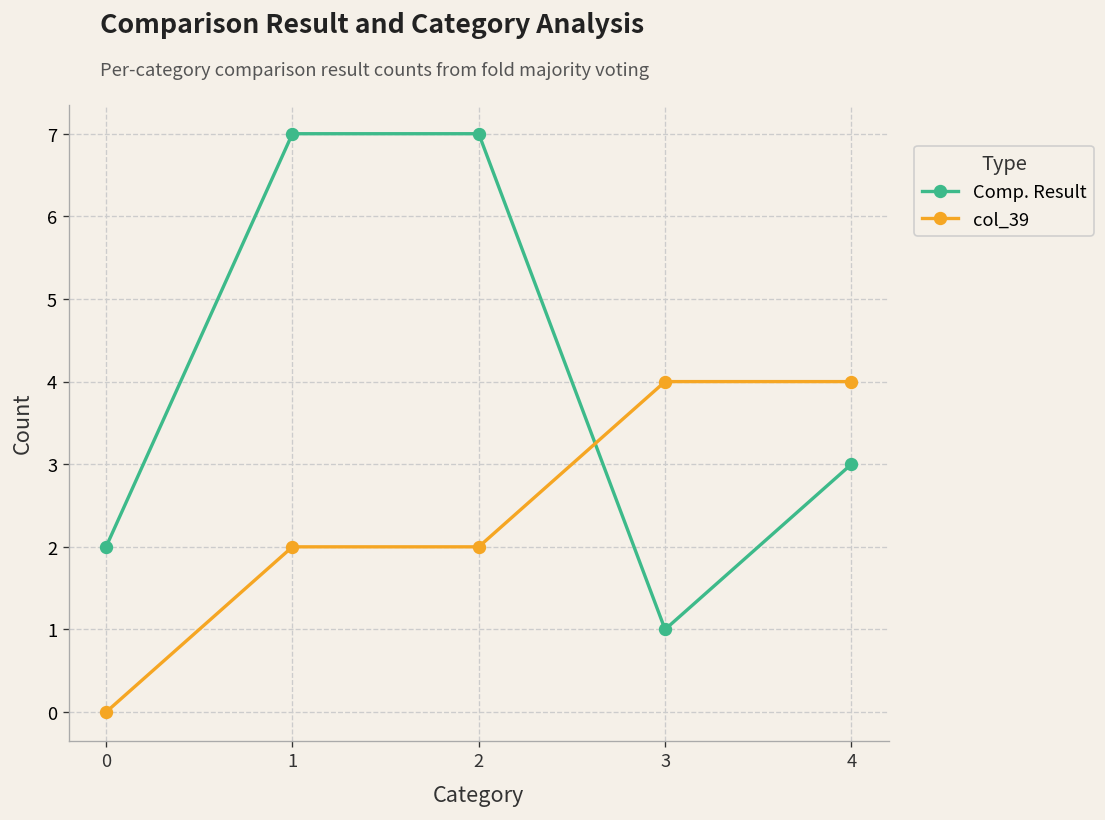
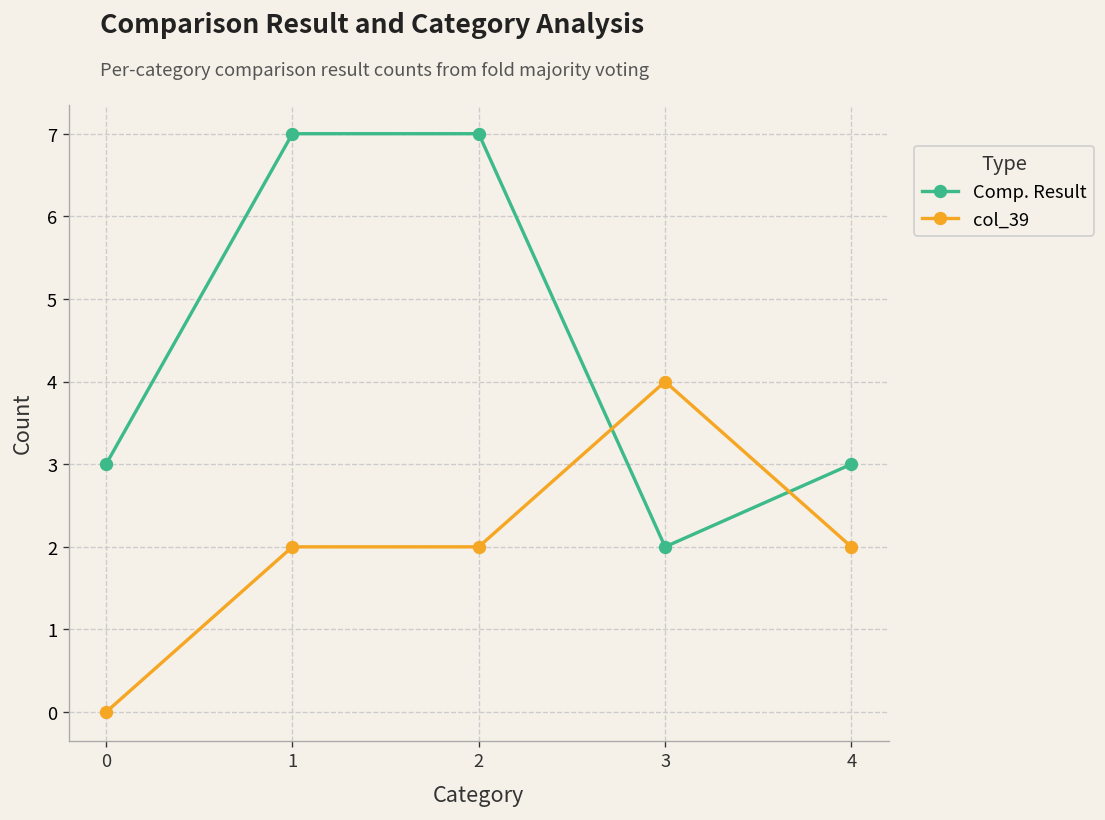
  {
    "Comp. Result": {
-     "0": 2,
+     "0": 3,
      "1": 7,
      "2": 7,
-     "3": 1,
+     "3": 2,
      "4": 3
    },
    "col_39": {
      "0": 0,
      "1": 2,
      "2": 2,
      "3": 4,
-     "4": 4
+     "4": 2
    }
  }
